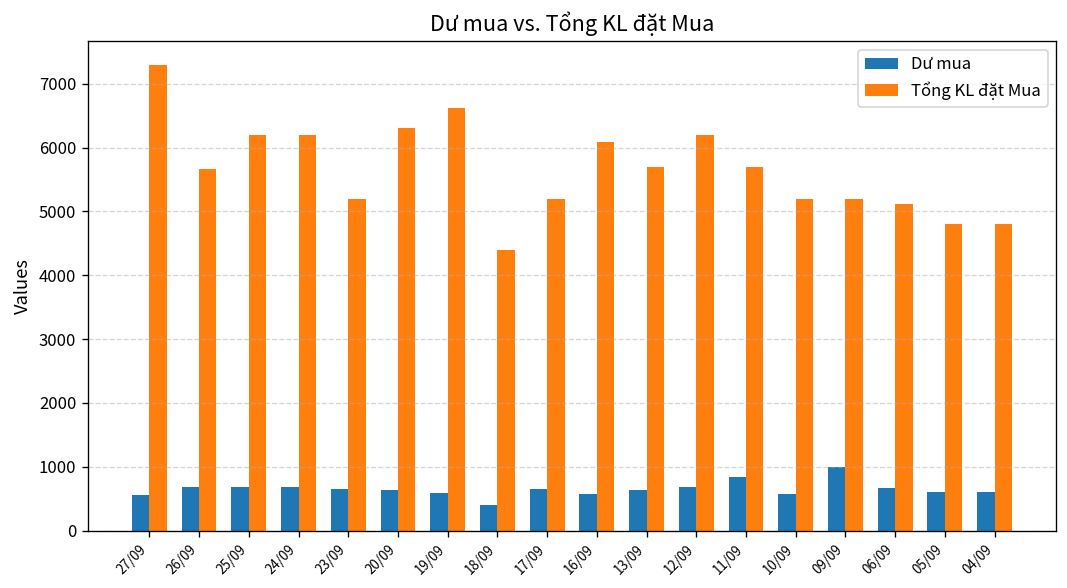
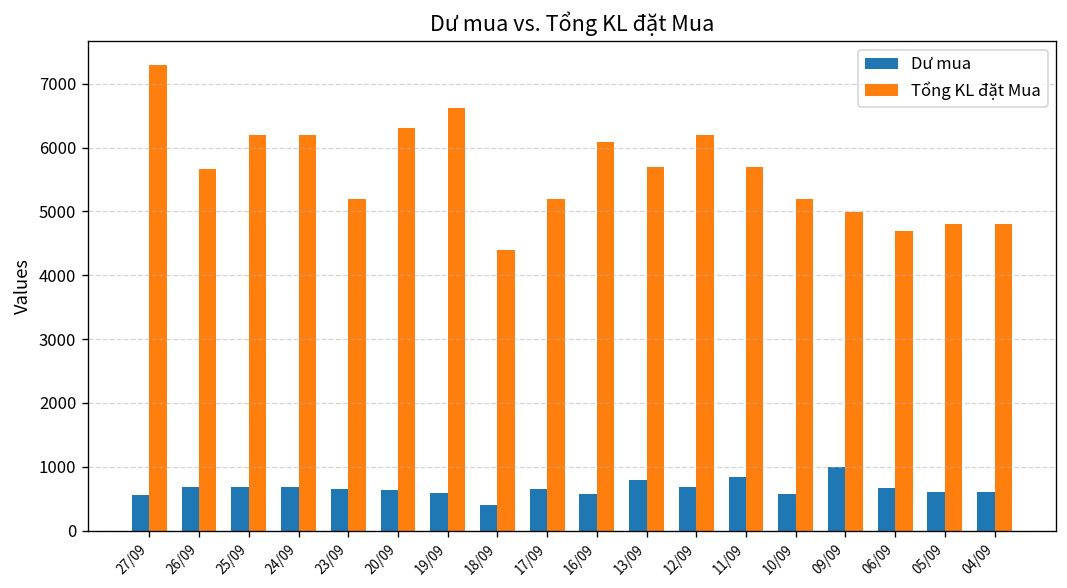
  {
    "Dư mua": {
      "27/09": 600,
      "26/09": 700,
      "25/09": 700,
      "24/09": 700,
      "23/09": 700,
      "20/09": 600,
      "19/09": 600,
      "18/09": 400,
      "17/09": 700,
      "16/09": 600,
-     "13/09": 600,
+     "13/09": 800,
      "12/09": 700,
      "11/09": 800,
      "10/09": 600,
      "09/09": 1000,
      "06/09": 700,
      "05/09": 600,
      "04/09": 600
    },
    "Tổng KL đặt Mua": {
      "27/09": 7300,
      "26/09": 5700,
      "25/09": 6200,
      "24/09": 6200,
      "23/09": 5200,
      "20/09": 6300,
      "19/09": 6600,
      "18/09": 4400,
      "17/09": 5200,
      "16/09": 6100,
      "13/09": 5700,
      "12/09": 6200,
      "11/09": 5700,
      "10/09": 5200,
-     "09/09": 5200,
-     "06/09": 5100,
+     "09/09": 5000,
+     "06/09": 4700,
      "05/09": 4800,
      "04/09": 4800
    }
  }
